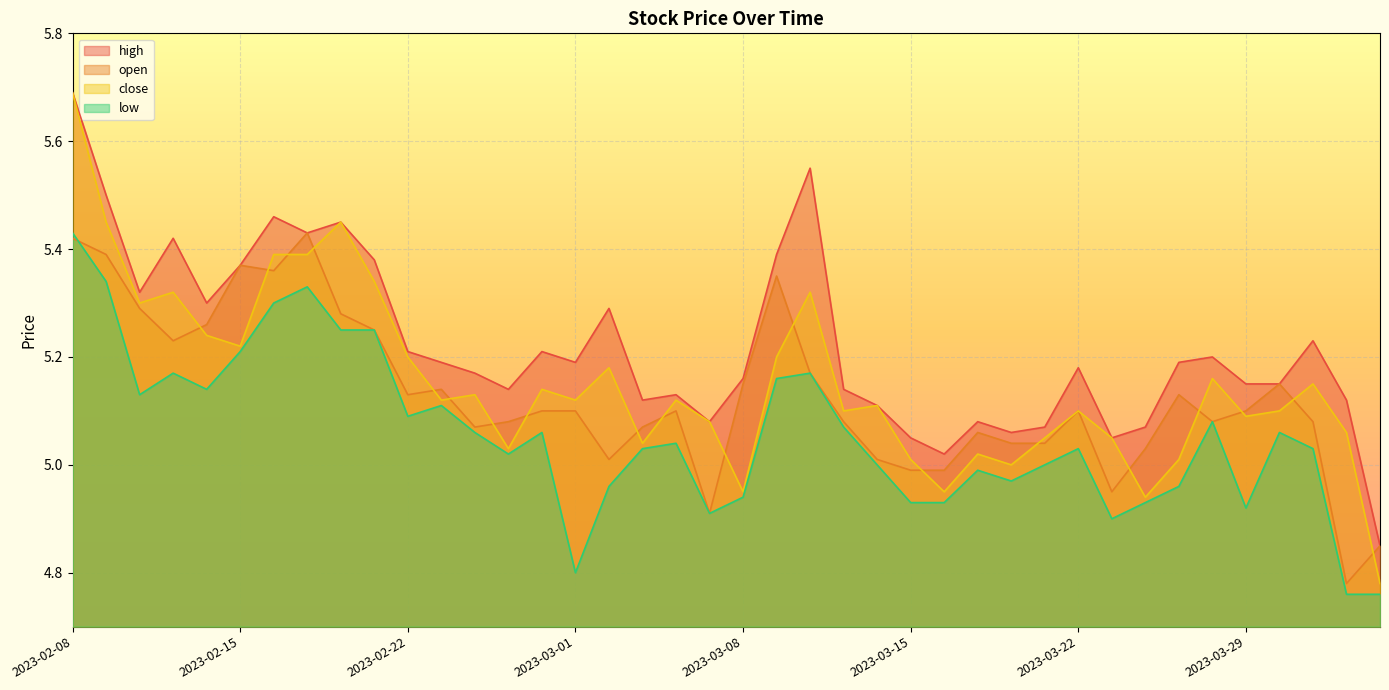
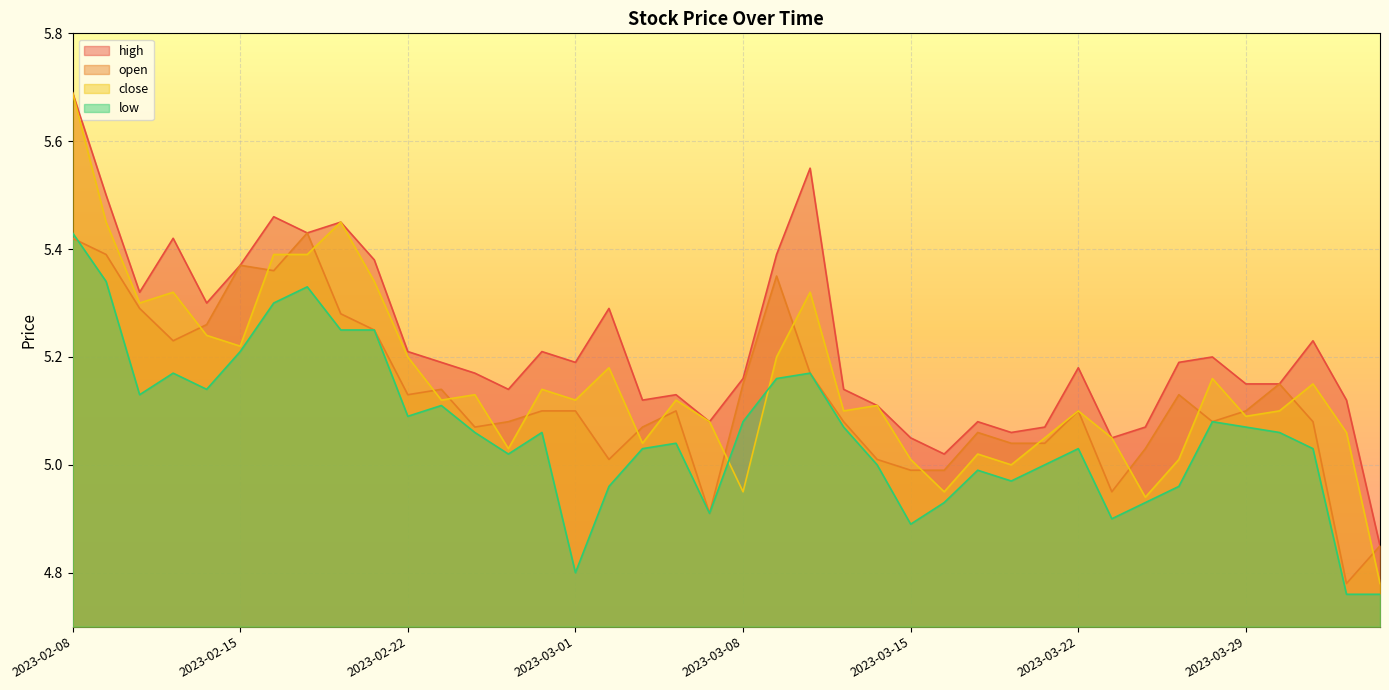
  {
    "low": {
      "2023-02-08": 5.43,
      "2023-02-15": 5.21,
      "2023-02-22": 5.09,
      "2023-03-01": 4.80,
-     "2023-03-08": 4.94,
-     "2023-03-15": 4.93,
+     "2023-03-08": 5.08,
+     "2023-03-15": 4.89,
      "2023-03-22": 5.03,
-     "2023-03-29": 4.92
+     "2023-03-29": 5.07
    }
  }
